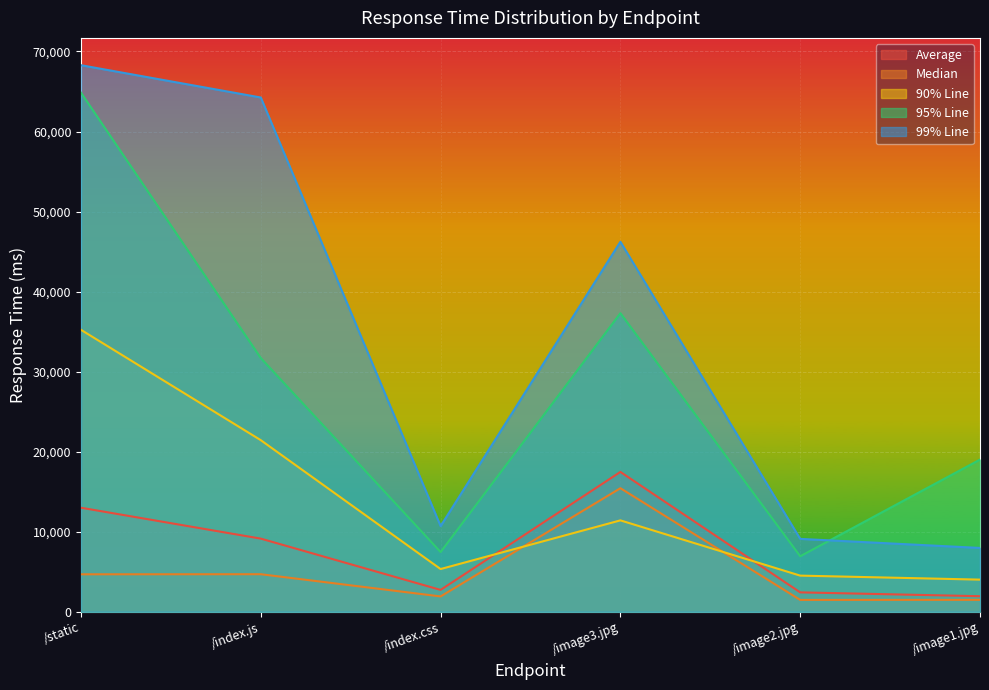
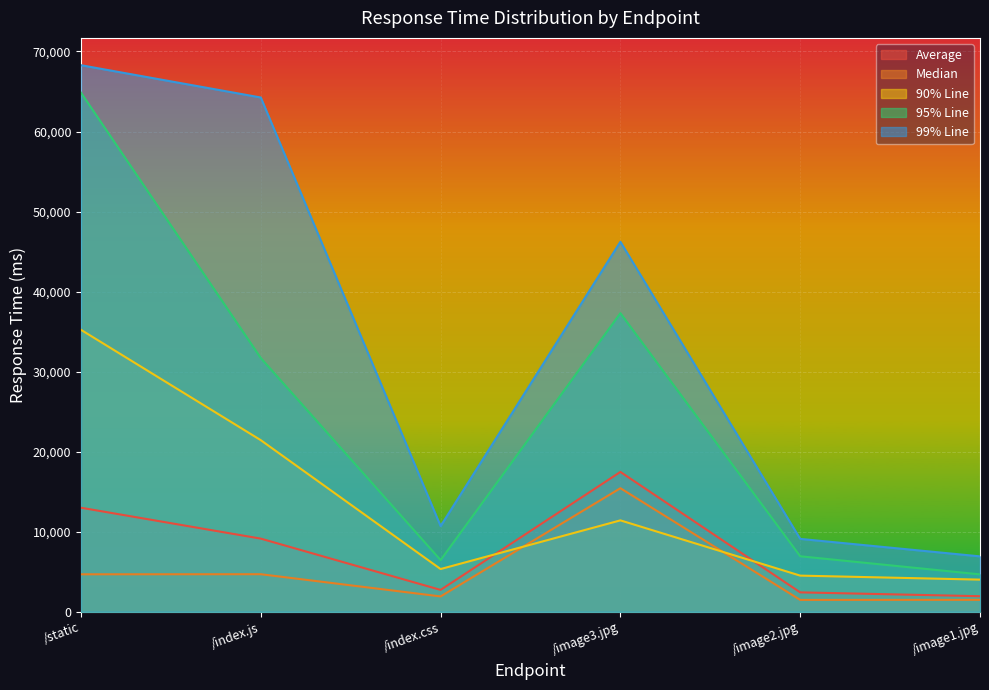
  {
    "90% Line": {
      "/static": "35,000",
      "/index.js": "21,000",
      "/index.css": "5,000",
      "/image3.jpg": "11,000",
      "/image2.jpg": "5,000",
      "/image1.jpg": "4,000"
    },
    "95% Line": {
      "/static": "65,000",
      "/index.js": "32,000",
-     "/index.css": "7,000",
+     "/index.css": "6,000",
      "/image3.jpg": "37,000",
      "/image2.jpg": "7,000",
-     "/image1.jpg": "19,000"
+     "/image1.jpg": "5,000"
    },
    "99% Line": {
      "/static": "68,000",
      "/index.js": "64,000",
      "/index.css": "11,000",
      "/image3.jpg": "46,000",
      "/image2.jpg": "9,000",
-     "/image1.jpg": "8,000"
+     "/image1.jpg": "7,000"
    }
  }
